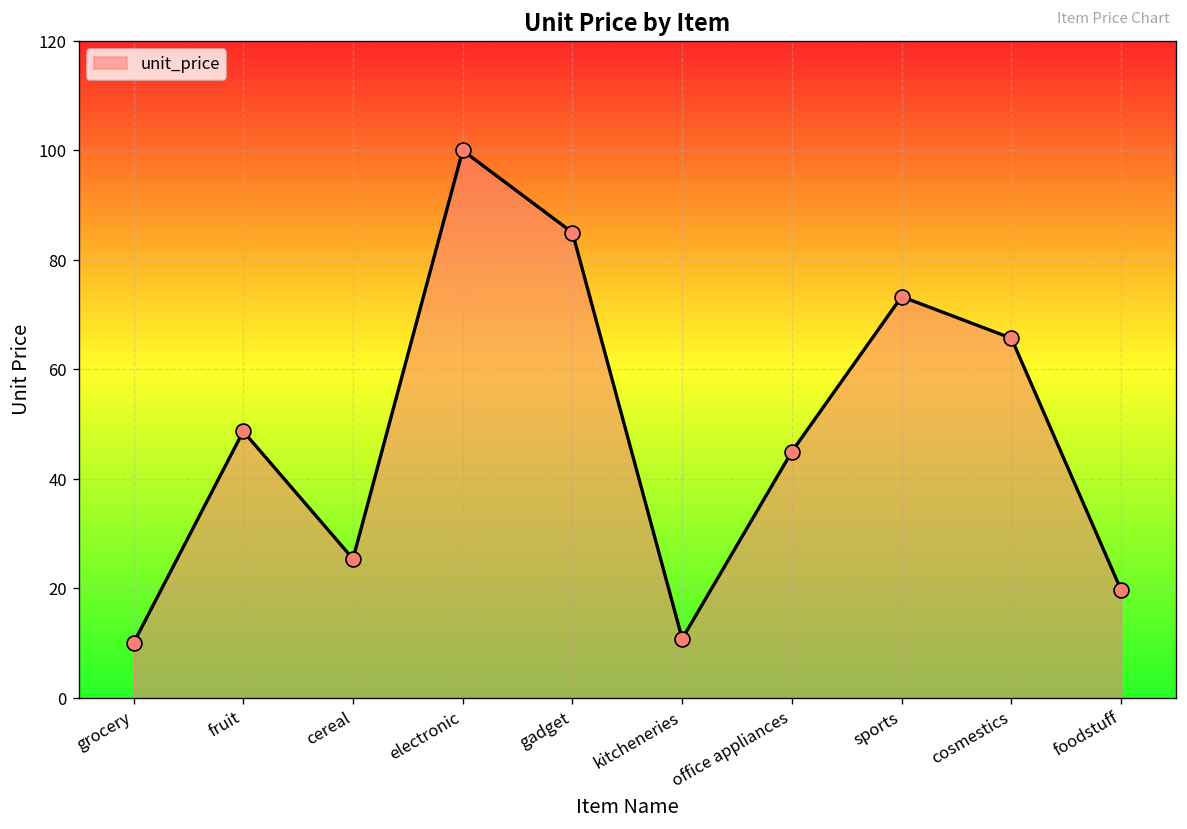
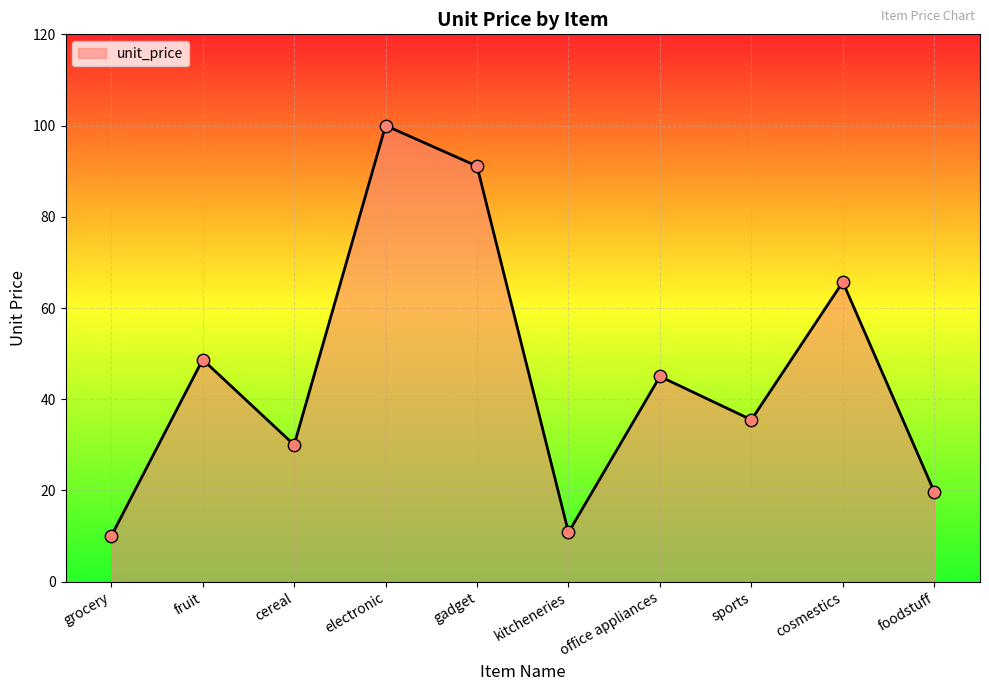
  {
    "grocery": 10,
    "fruit": 49,
-   "cereal": 25,
+   "cereal": 30,
    "electronic": 100,
-   "gadget": 85,
+   "gadget": 91,
    "kitcheneries": 11,
    "office appliances": 45,
-   "sports": 73,
+   "sports": 36,
    "cosmestics": 66,
    "foodstuff": 20
  }
